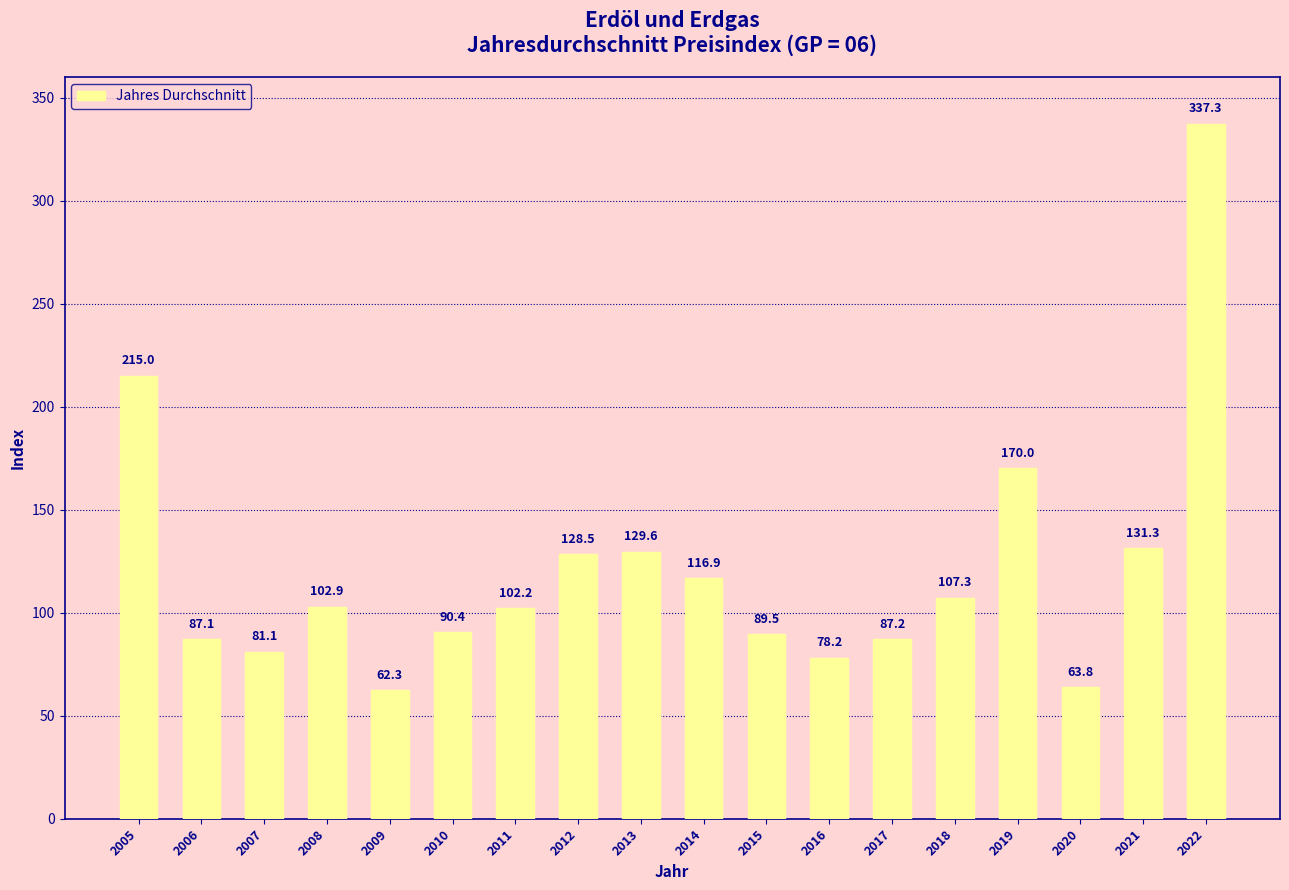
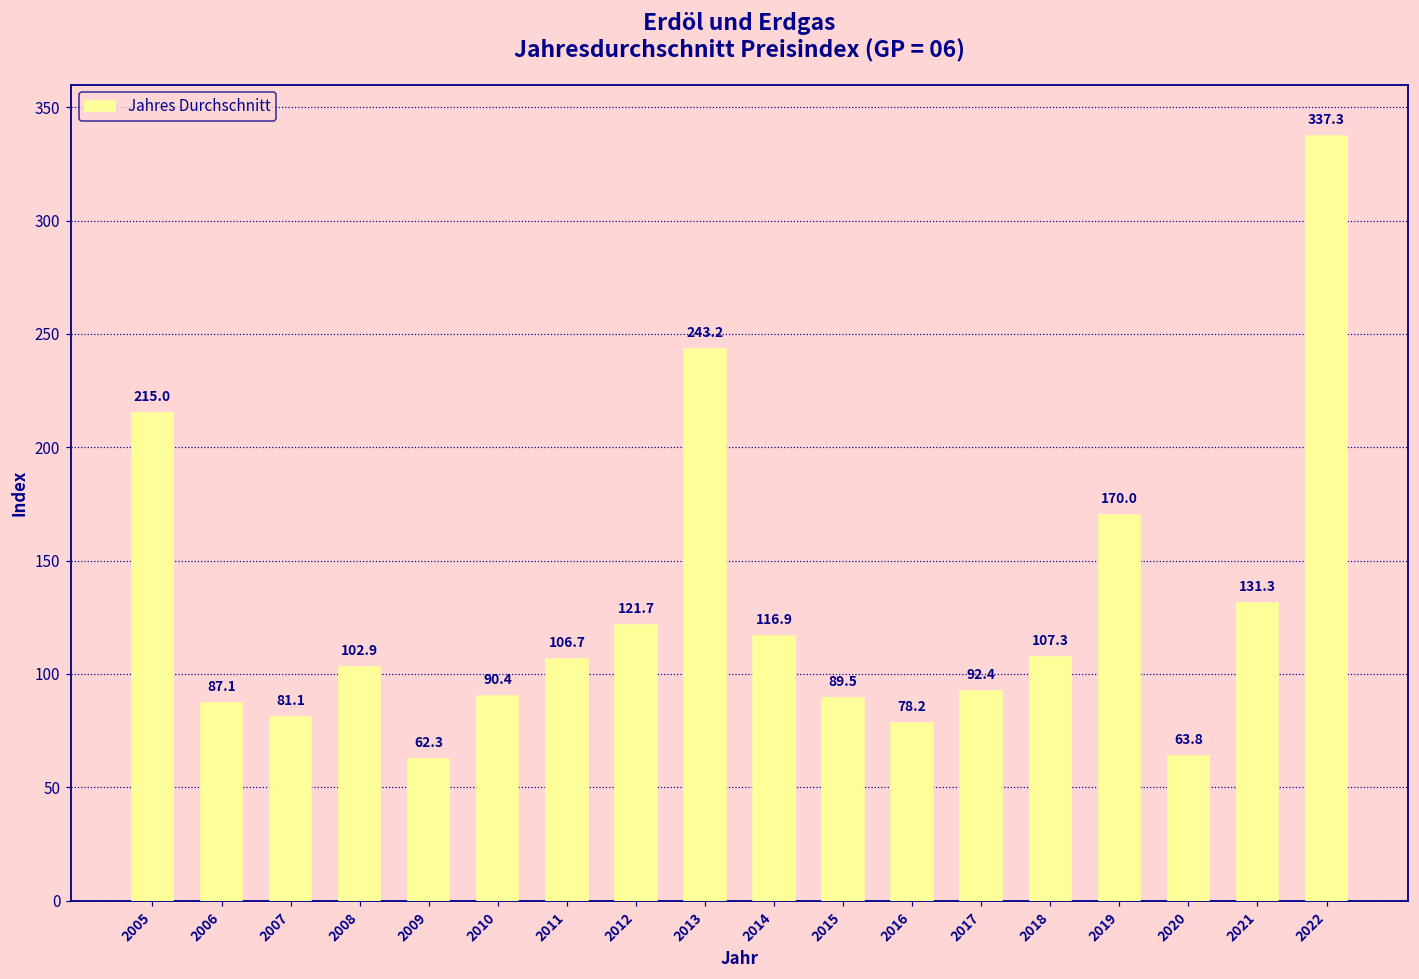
  {
    "2005": 215.0,
    "2006": 87.1,
    "2007": 81.1,
    "2008": 102.9,
    "2009": 62.3,
    "2010": 90.4,
-   "2011": 102.2,
-   "2012": 128.5,
-   "2013": 129.6,
+   "2011": 106.7,
+   "2012": 121.7,
+   "2013": 243.2,
    "2014": 116.9,
    "2015": 89.5,
    "2016": 78.2,
-   "2017": 87.2,
+   "2017": 92.4,
    "2018": 107.3,
    "2019": 170.0,
    "2020": 63.8,
    "2021": 131.3,
    "2022": 337.3
  }
